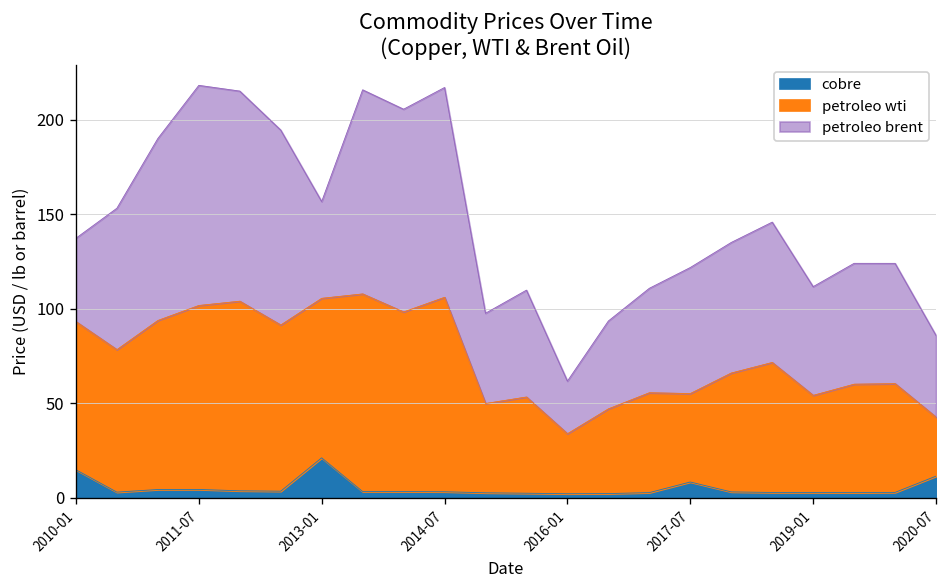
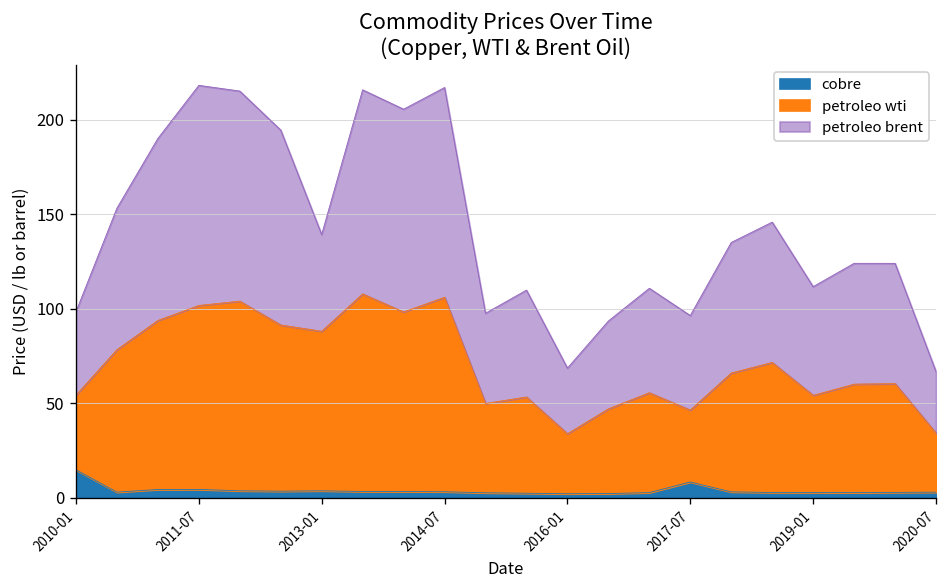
  {
    "cobre": {
      "2010-01": 15,
      "2011-07": 4,
-     "2013-01": 21,
+     "2013-01": 4,
      "2014-07": 3,
      "2016-01": 2,
      "2017-07": 8,
      "2019-01": 3,
-     "2020-07": 11
+     "2020-07": 3
    },
    "petroleo wti": {
-     "2010-01": 78,
+     "2010-01": 39,
      "2011-07": 97,
      "2013-01": 84,
      "2014-07": 103,
      "2016-01": 32,
-     "2017-07": 47,
+     "2017-07": 38,
      "2019-01": 51,
      "2020-07": 31
    },
    "petroleo brent": {
      "2010-01": 44,
      "2011-07": 116,
      "2013-01": 51,
      "2014-07": 111,
-     "2016-01": 28,
-     "2017-07": 67,
+     "2016-01": 35,
+     "2017-07": 50,
      "2019-01": 58,
-     "2020-07": 43
+     "2020-07": 33
    }
  }
